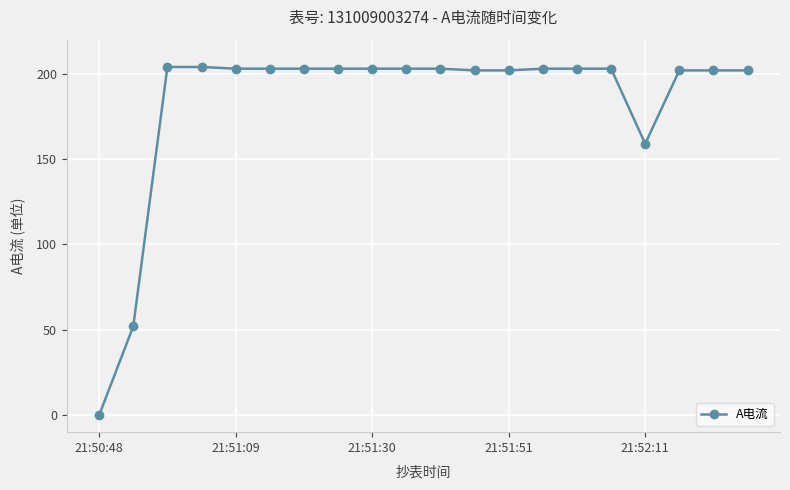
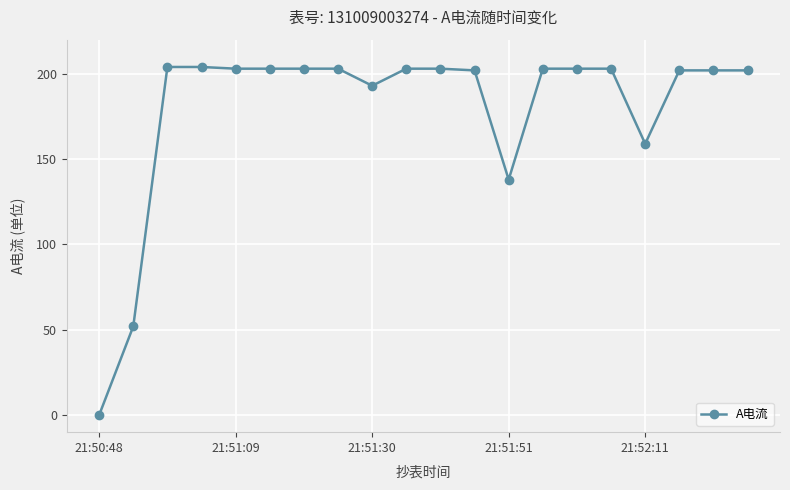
  {
    "21:50:48": 0,
    "21:51:09": 203,
-   "21:51:30": 203,
-   "21:51:51": 202,
+   "21:51:30": 193,
+   "21:51:51": 138,
    "21:52:11": 159
  }
